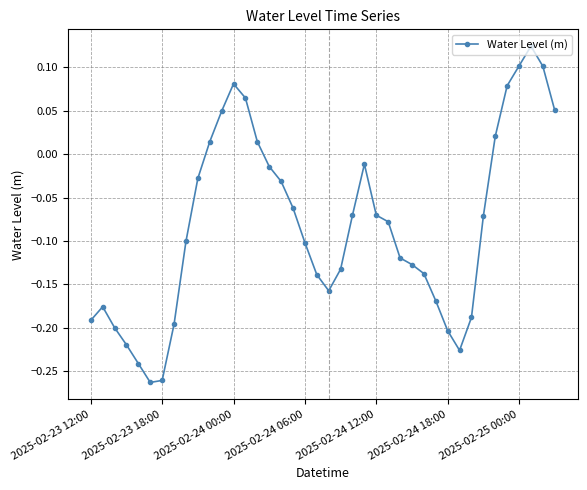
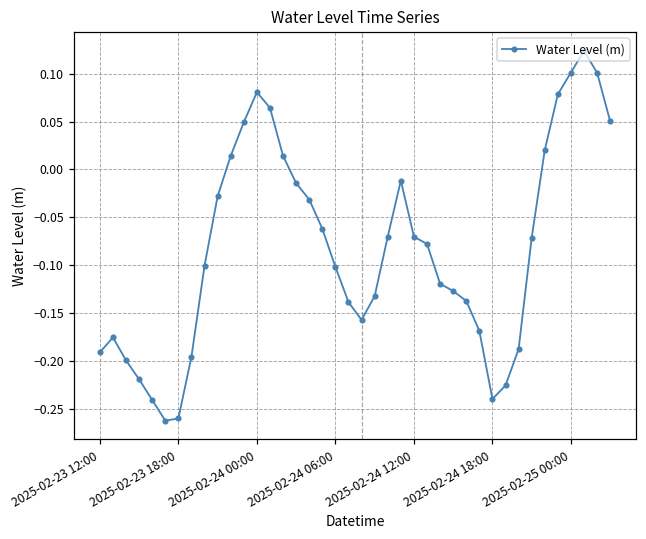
  {
    "2025-02-23 12:00": -0.19,
    "2025-02-23 18:00": -0.26,
    "2025-02-24 00:00": 0.08,
    "2025-02-24 06:00": -0.10,
    "2025-02-24 12:00": -0.07,
-   "2025-02-24 18:00": -0.20,
+   "2025-02-24 18:00": -0.24,
    "2025-02-25 00:00": 0.10
  }
